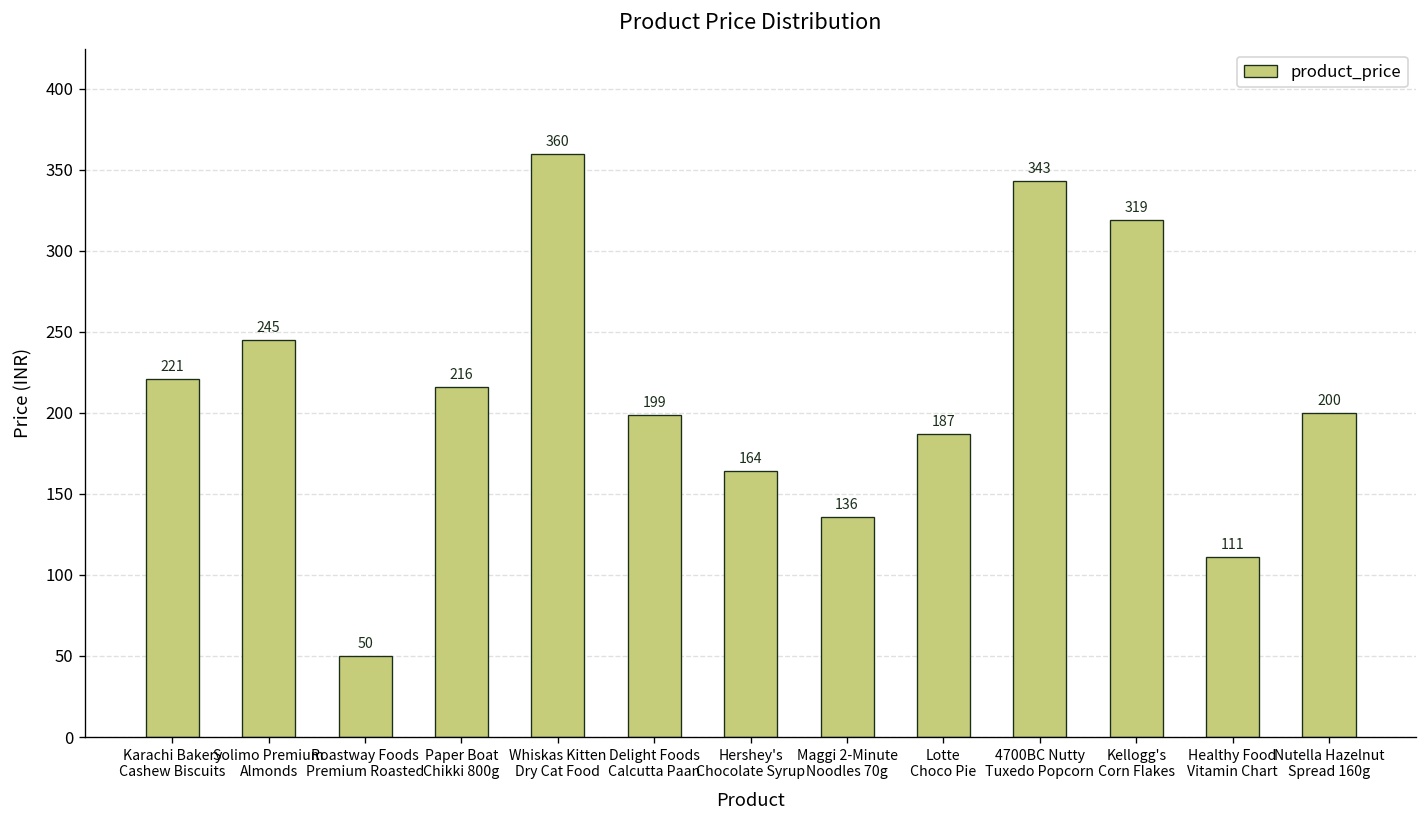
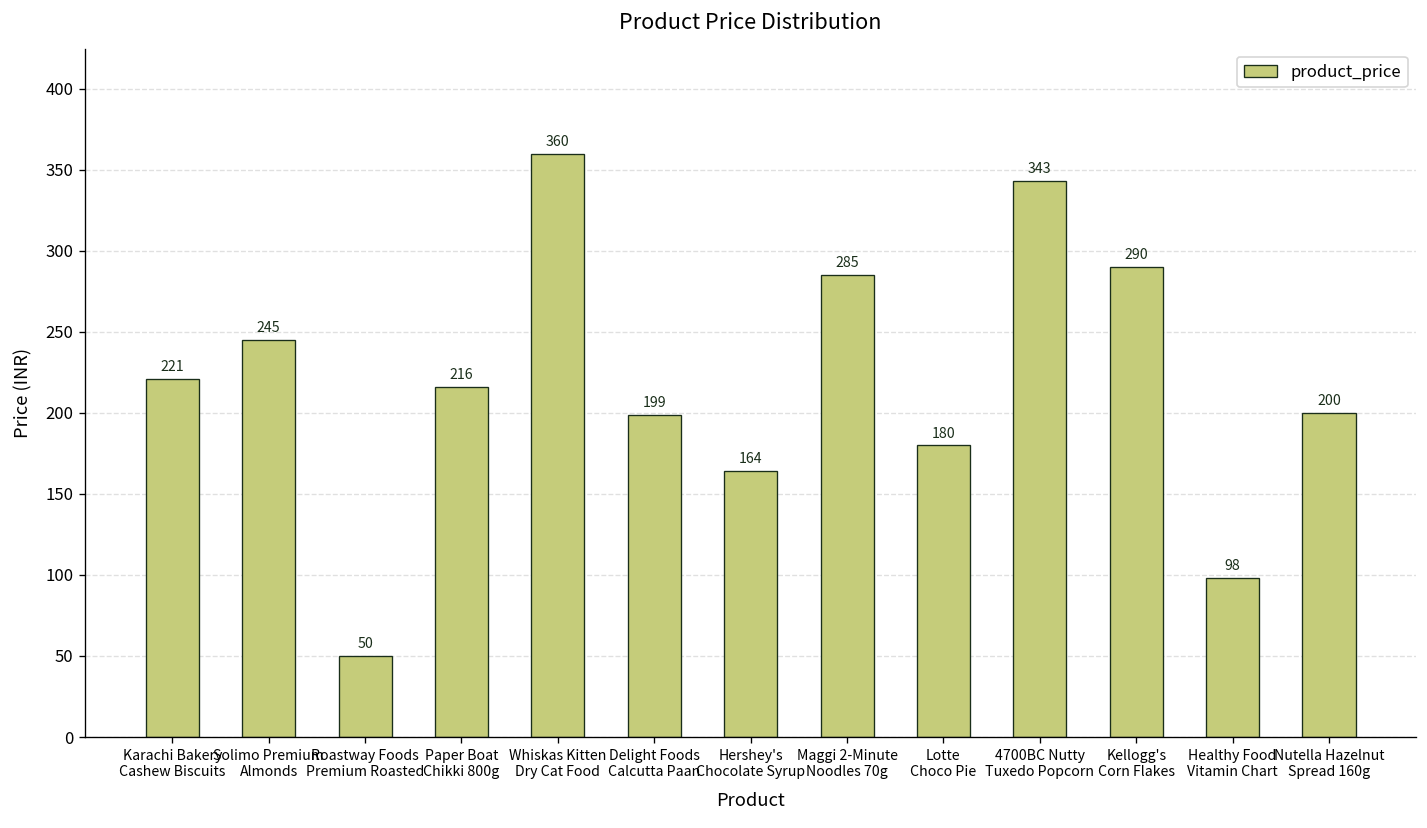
  {
    "Karachi Bakery Cashew Biscuits": 221,
    "Paper Boat Chikki 800g": 216,
    "Whiskas Kitten Dry Cat Food": 360,
    "Delight Foods Calcutta Paan": 199,
    "Hershey's Chocolate Syrup": 164,
-   "Maggi 2-Minute Noodles 70g": 136,
-   "Lotte Choco Pie": 187,
+   "Maggi 2-Minute Noodles 70g": 285,
+   "Lotte Choco Pie": 180,
    "4700BC Nutty Tuxedo Popcorn": 343,
-   "Kellogg's Corn Flakes": 319,
-   "Healthy Food Vitamin Chart": 111,
+   "Kellogg's Corn Flakes": 290,
+   "Healthy Food Vitamin Chart": 98,
    "Nutella Hazelnut Spread 160g": 200
  }
